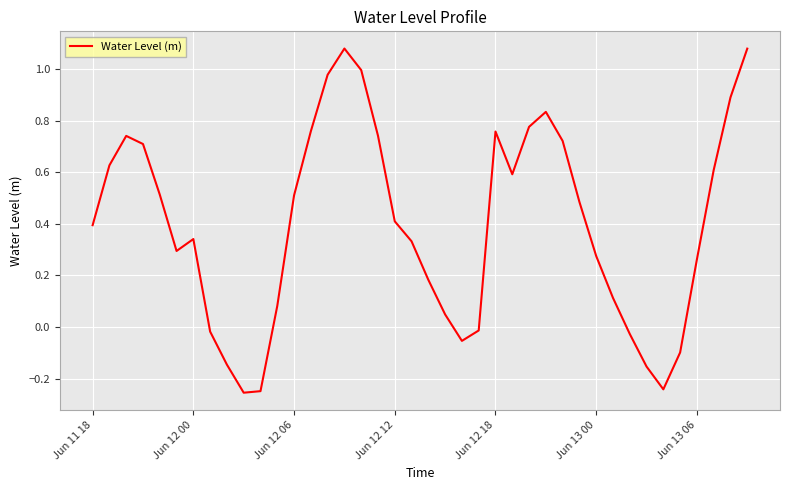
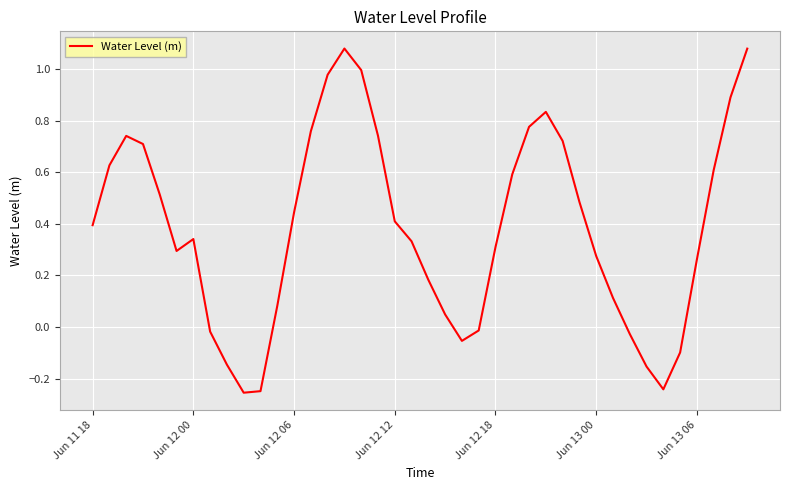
  {
    "Jun 11 18": 0.39,
    "Jun 12 00": 0.34,
-   "Jun 12 06": 0.51,
+   "Jun 12 06": 0.44,
    "Jun 12 12": 0.41,
-   "Jun 12 18": 0.76,
+   "Jun 12 18": 0.31,
    "Jun 13 00": 0.28,
    "Jun 13 06": 0.26
  }
